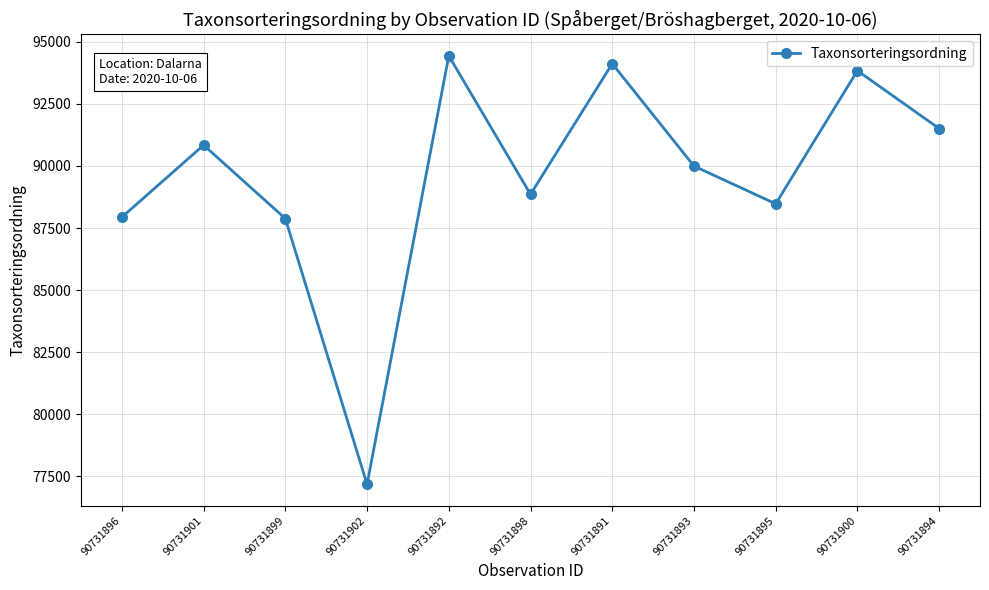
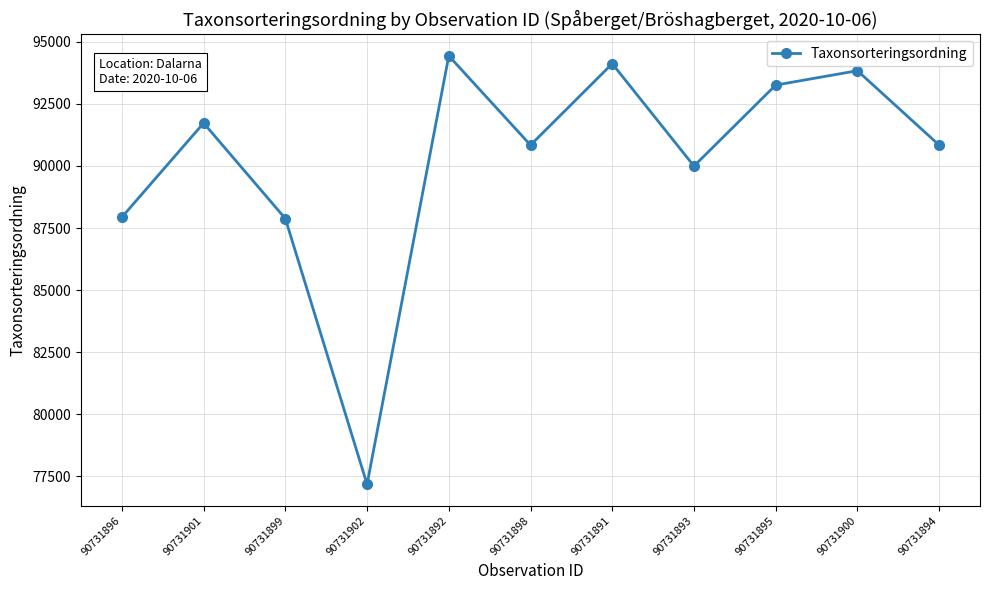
  {
    "90731896": 87900,
-   "90731901": 90800,
+   "90731901": 91700,
    "90731899": 87900,
    "90731902": 77200,
    "90731892": 94400,
-   "90731898": 88900,
+   "90731898": 90800,
    "90731891": 94100,
    "90731893": 90000,
-   "90731895": 88500,
+   "90731895": 93300,
    "90731900": 93800,
-   "90731894": 91500
+   "90731894": 90800
  }
